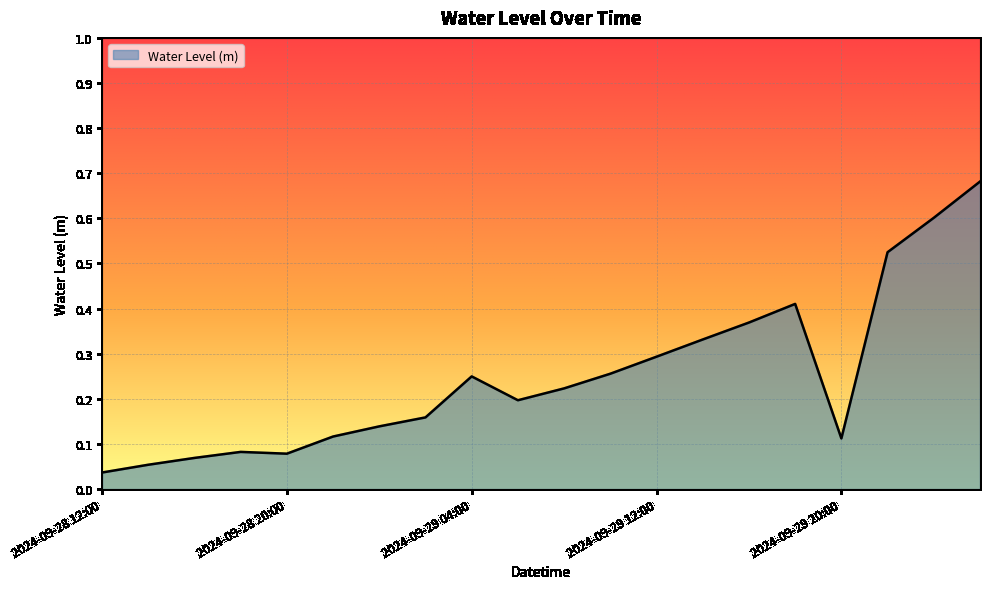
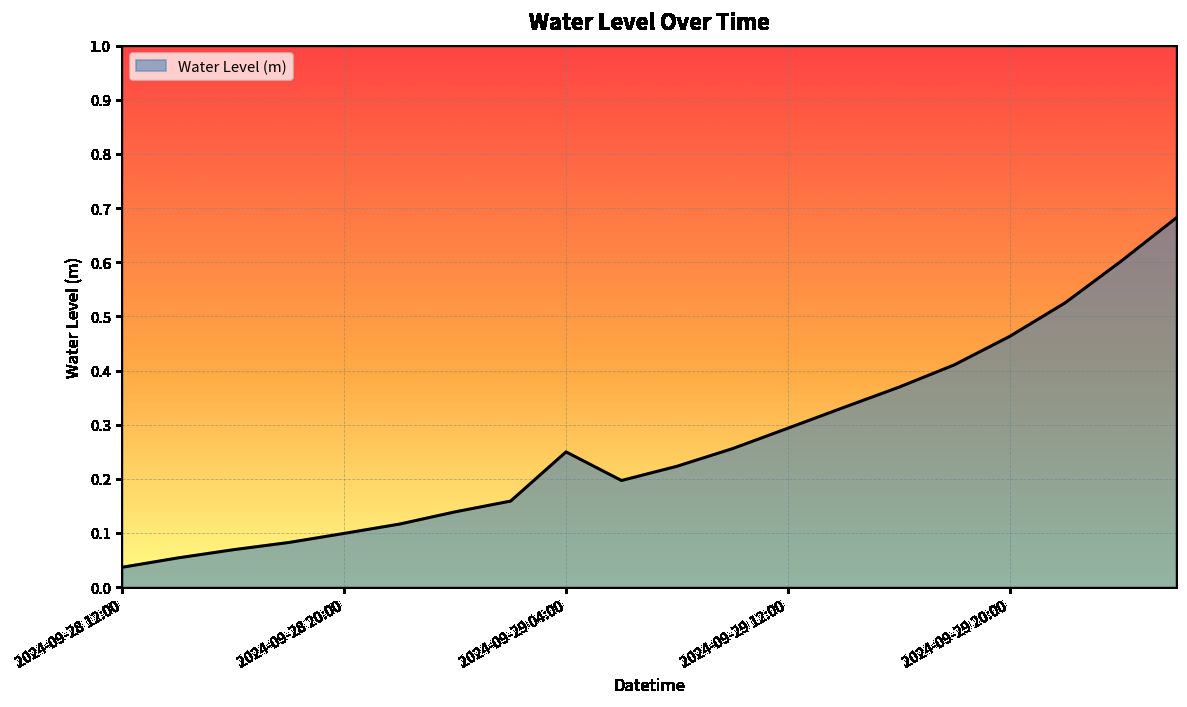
  {
    "2024-09-28 12:00": 0.04,
-   "2024-09-28 20:00": 0.08,
+   "2024-09-28 20:00": 0.10,
    "2024-09-29 04:00": 0.25,
    "2024-09-29 12:00": 0.29,
-   "2024-09-29 20:00": 0.11
+   "2024-09-29 20:00": 0.46
  }
